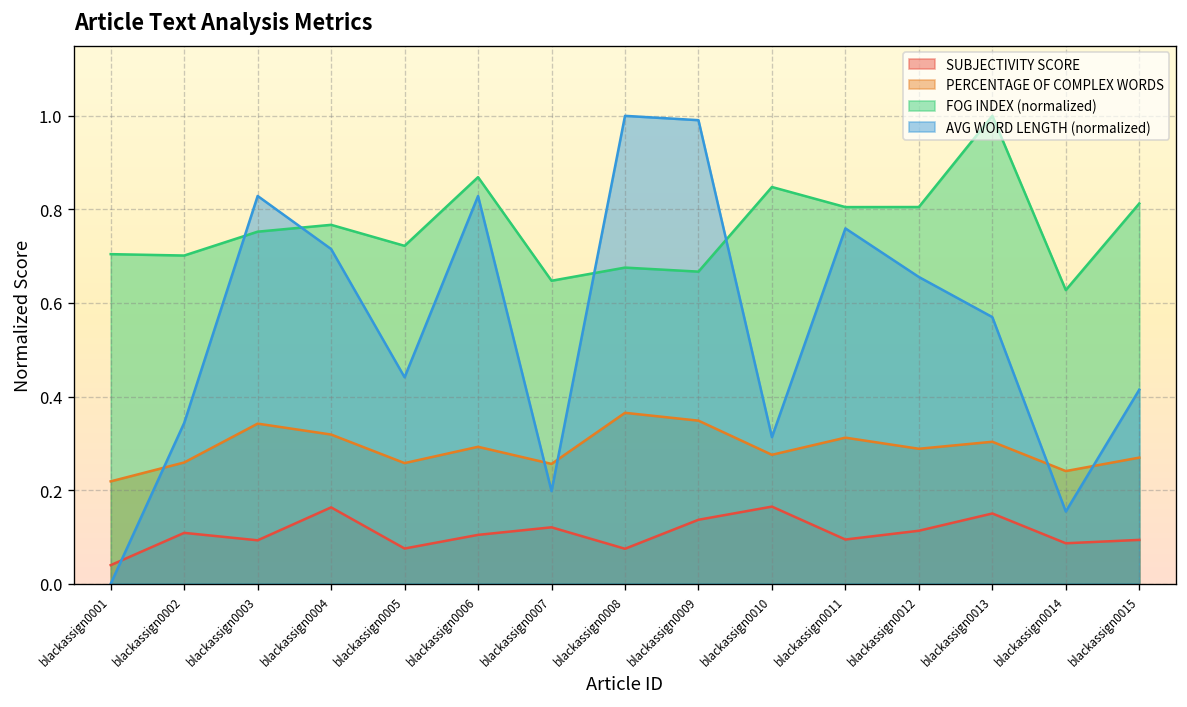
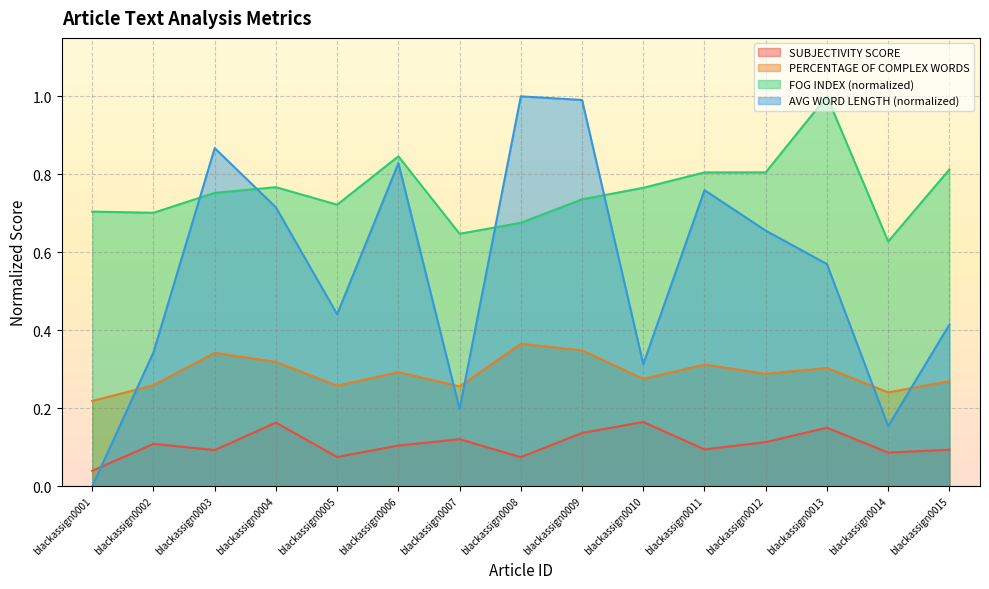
  {
    "FOG INDEX (normalized)": {
      "blackassign0001": 0.70,
      "blackassign0002": 0.70,
      "blackassign0003": 0.75,
      "blackassign0004": 0.77,
      "blackassign0005": 0.72,
-     "blackassign0006": 0.87,
+     "blackassign0006": 0.85,
      "blackassign0007": 0.65,
      "blackassign0008": 0.68,
-     "blackassign0009": 0.67,
-     "blackassign0010": 0.85,
+     "blackassign0009": 0.74,
+     "blackassign0010": 0.77,
      "blackassign0011": 0.80,
      "blackassign0012": 0.81,
      "blackassign0014": 0.63,
      "blackassign0015": 0.81
    },
    "AVG WORD LENGTH (normalized)": {
      "blackassign0001": 0.00,
      "blackassign0002": 0.34,
-     "blackassign0003": 0.83,
+     "blackassign0003": 0.87,
      "blackassign0004": 0.72,
      "blackassign0005": 0.44,
      "blackassign0006": 0.83,
      "blackassign0007": 0.20,
      "blackassign0008": 1.00,
      "blackassign0009": 0.99,
      "blackassign0010": 0.31,
      "blackassign0011": 0.76,
      "blackassign0012": 0.66,
      "blackassign0013": 0.57,
      "blackassign0014": 0.15,
      "blackassign0015": 0.41
    }
  }
